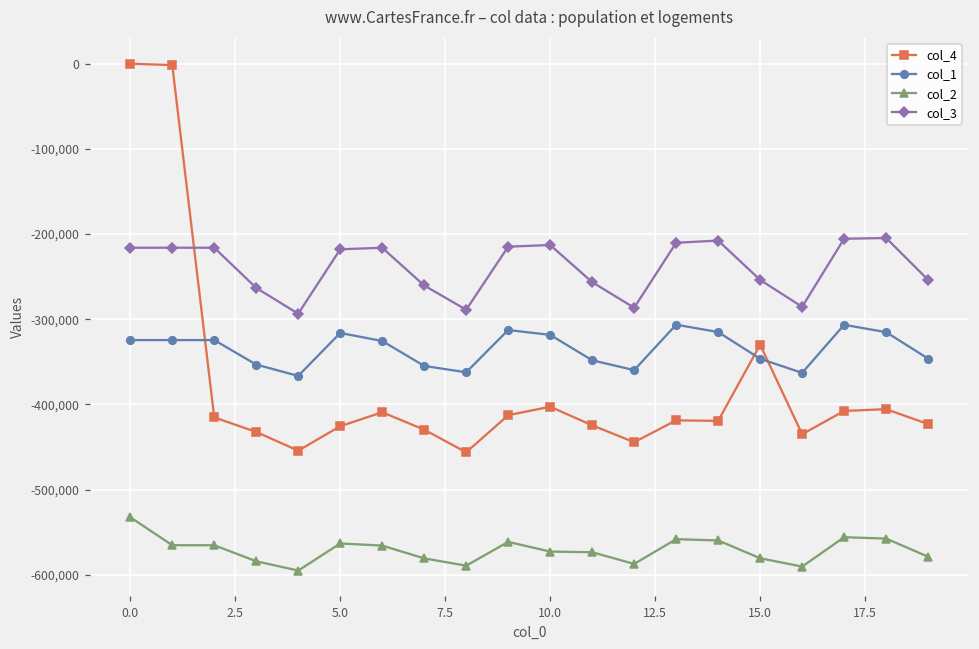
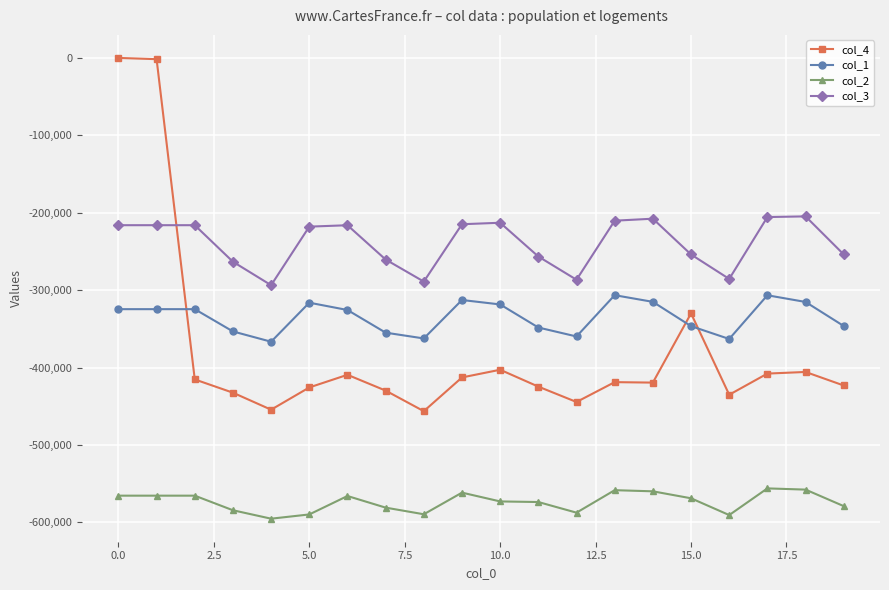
  {
    "col_4": {
      "0.0": "0",
      "5.0": "-430,000",
      "10.0": "-400,000",
      "15.0": "-330,000"
    },
    "col_2": {
-     "0.0": "-530,000",
-     "5.0": "-560,000",
+     "0.0": "-570,000",
+     "5.0": "-590,000",
      "10.0": "-570,000",
-     "15.0": "-580,000"
+     "15.0": "-570,000"
    }
  }
